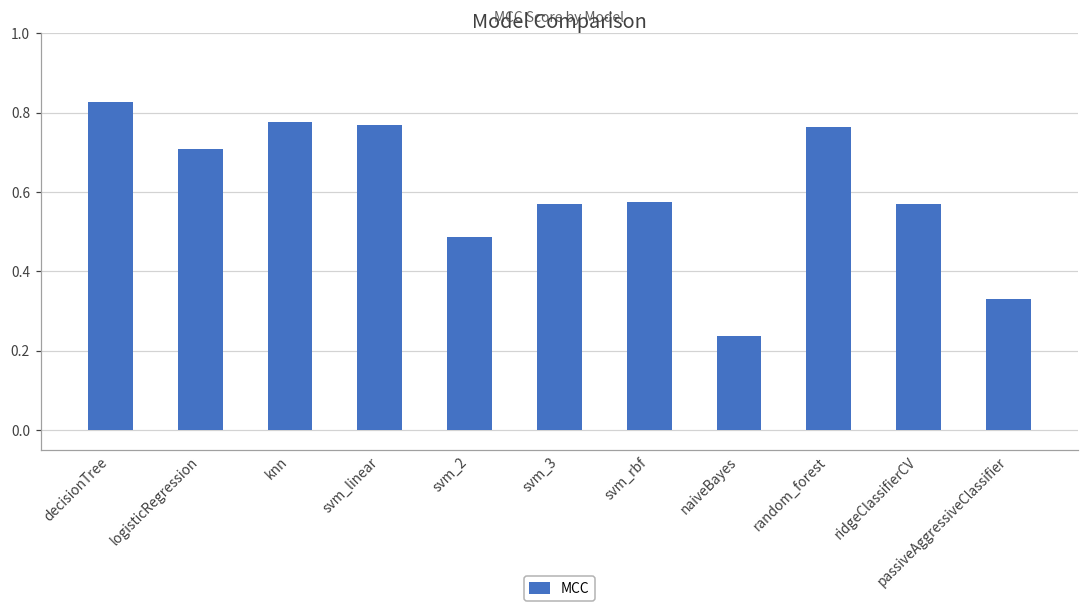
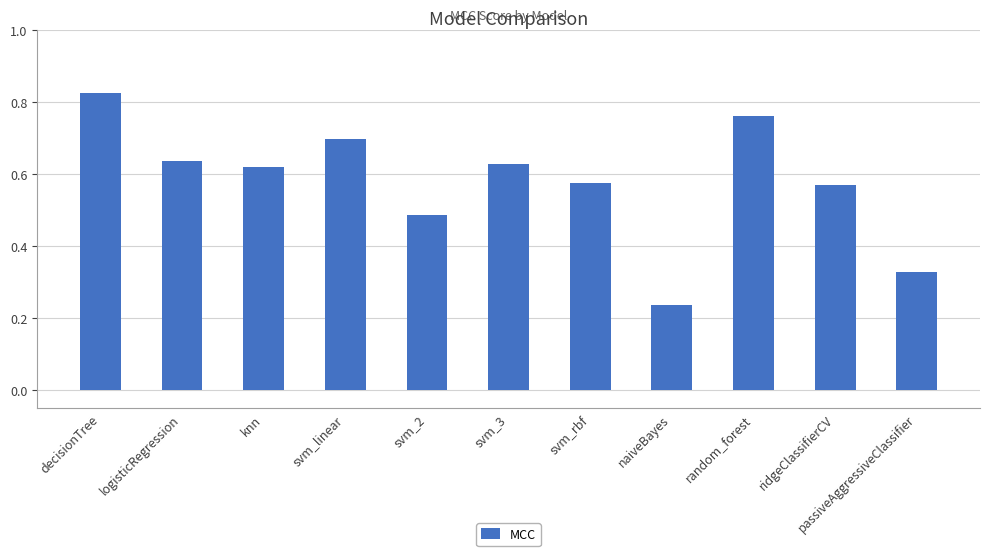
  {
    "decisionTree": 0.83,
-   "logisticRegression": 0.71,
-   "knn": 0.78,
-   "svm_linear": 0.77,
+   "logisticRegression": 0.64,
+   "knn": 0.62,
+   "svm_linear": 0.70,
    "svm_2": 0.49,
-   "svm_3": 0.57,
+   "svm_3": 0.63,
    "svm_rbf": 0.58,
    "naiveBayes": 0.24,
    "random_forest": 0.76,
    "ridgeClassifierCV": 0.57,
    "passiveAggressiveClassifier": 0.33
  }
